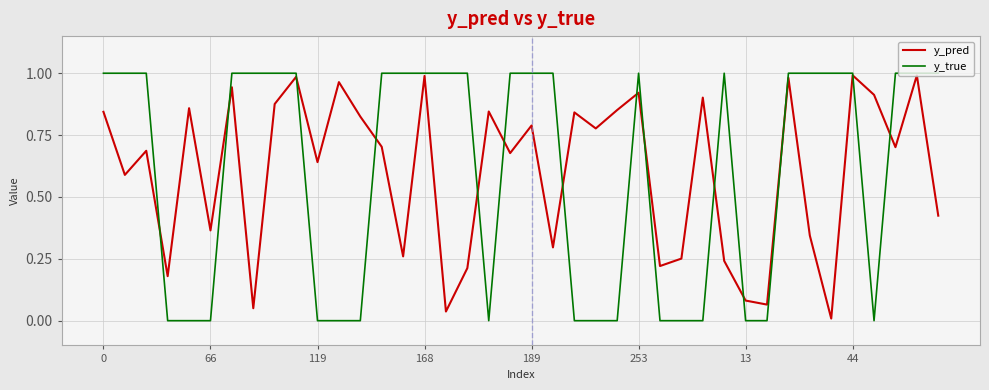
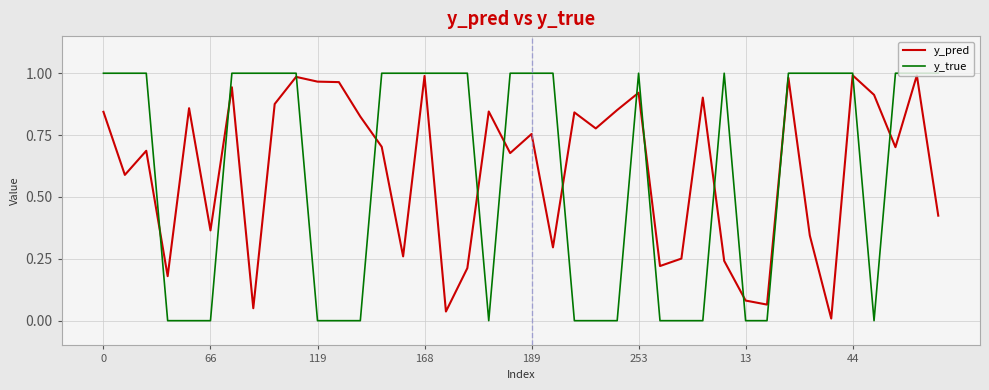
  {
    "y_pred": {
      "0": 0.84,
      "66": 0.36,
-     "119": 0.64,
+     "119": 0.97,
      "168": 0.99,
-     "189": 0.79,
+     "189": 0.75,
      "253": 0.92
    },
    "y_true": {
      "0": 1.00,
      "66": 0.00,
      "119": 0.00,
      "168": 1.00,
      "189": 1.00,
      "253": 1.00
    }
  }
